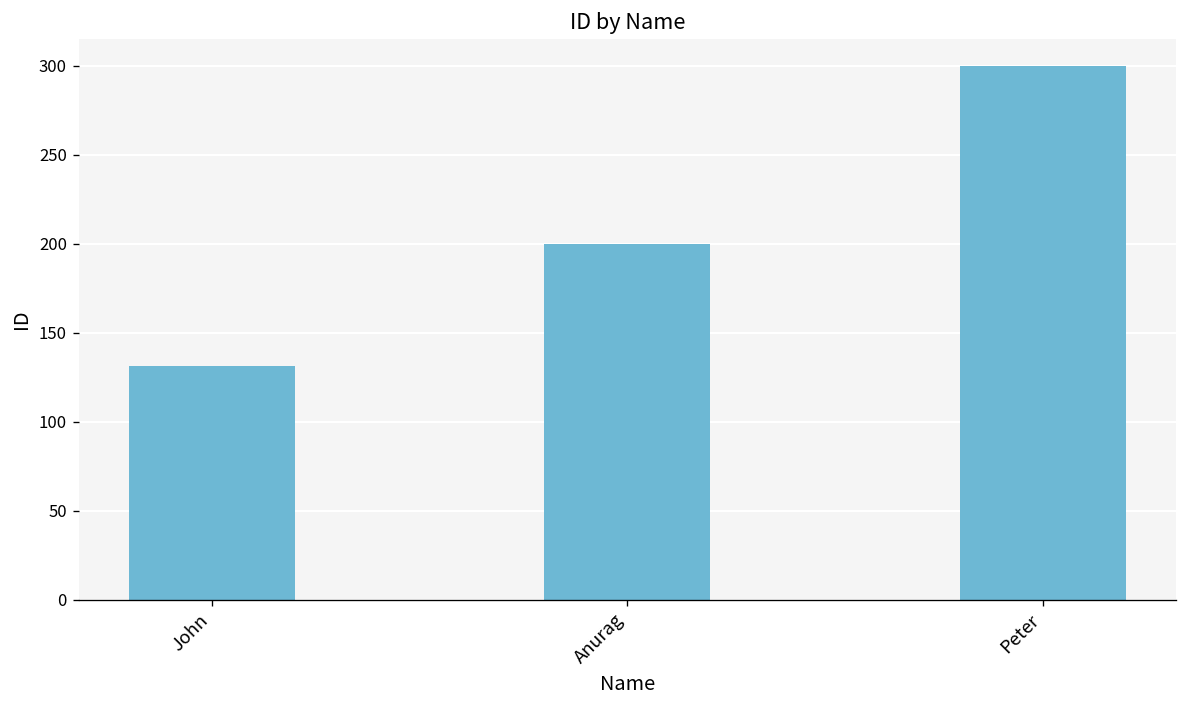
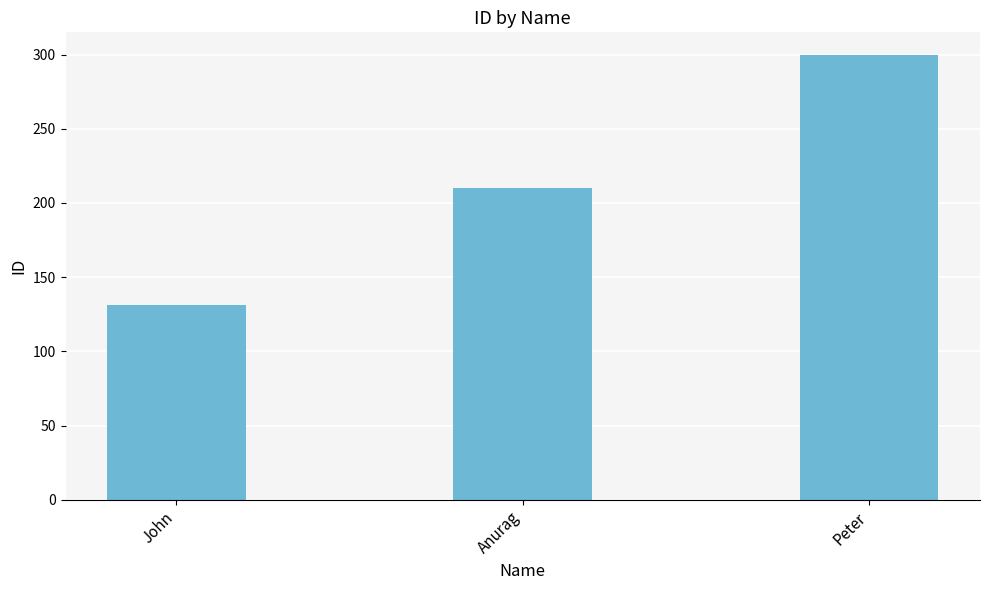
  {
    "John": 131,
-   "Anurag": 200,
+   "Anurag": 210,
    "Peter": 300
  }
